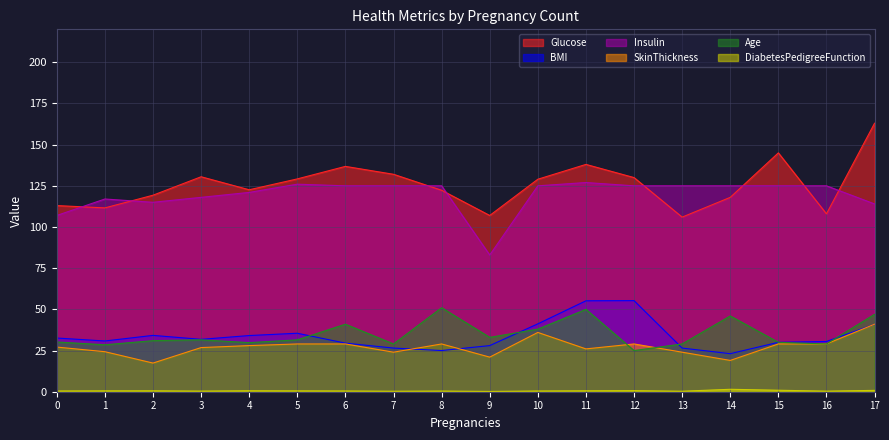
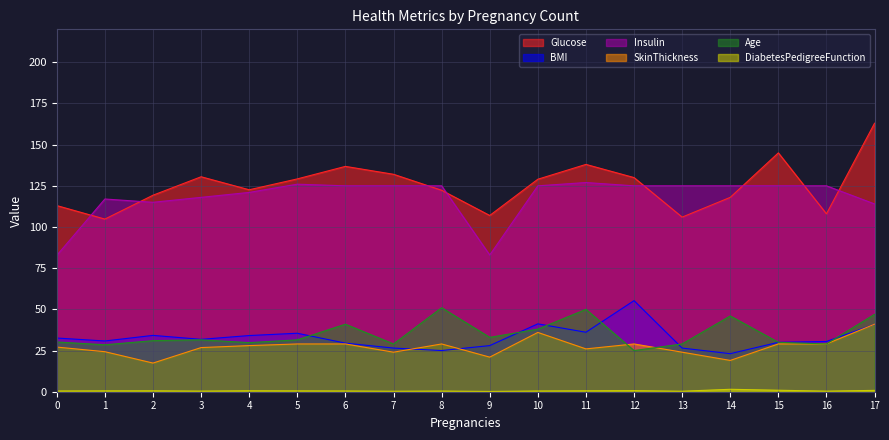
  {
    "Glucose": {
      "0": 113,
-     "1": 112,
+     "1": 105,
      "2": 119,
      "3": 131,
      "4": 123,
      "5": 129,
      "6": 137,
      "7": 132,
      "8": 122,
      "9": 107,
      "10": 129,
      "11": 138,
      "12": 130,
      "13": 106,
      "14": 118,
      "15": 145,
      "16": 108,
      "17": 163
    },
    "BMI": {
      "0": 33,
      "1": 31,
      "2": 34,
      "4": 34,
      "5": 36,
      "7": 27,
      "8": 25,
      "9": 28,
      "10": 41,
-     "11": 55,
+     "11": 36,
      "12": 55,
      "13": 27,
      "14": 23
    },
    "Insulin": {
-     "0": 107,
+     "0": 83,
      "1": 117,
      "2": 115,
      "3": 118,
      "4": 121,
      "5": 126,
      "6": 125,
      "7": 125,
      "8": 125,
      "9": 83,
      "10": 125,
      "11": 127,
      "12": 125,
      "13": 125,
      "14": 125,
      "15": 125,
      "16": 125,
      "17": 114
    },
    "SkinThickness": {
      "0": 27,
      "1": 24,
      "2": 17,
      "3": 27,
      "4": 28,
      "5": 29,
      "7": 24,
      "8": 29,
      "9": 21,
      "10": 36,
      "11": 26,
      "12": 29,
      "13": 24,
      "14": 19
    },
    "Age": {
      "0": 30,
      "1": 29,
      "2": 31,
      "4": 30,
      "5": 32,
      "6": 41,
      "7": 29,
      "8": 51,
      "9": 33,
      "10": 38,
      "11": 50,
      "12": 25,
      "13": 29,
      "14": 46,
      "17": 47
    },
    "DiabetesPedigreeFunction": {
      "0": 0,
      "1": 1,
      "2": 1,
      "3": 0,
      "4": 1,
      "5": 1,
      "6": 0,
      "7": 0,
      "8": 0,
      "9": 0,
      "10": 0,
      "11": 1,
      "12": 1,
      "13": 0,
      "14": 1,
      "15": 1,
      "16": 0,
      "17": 1
    }
  }
